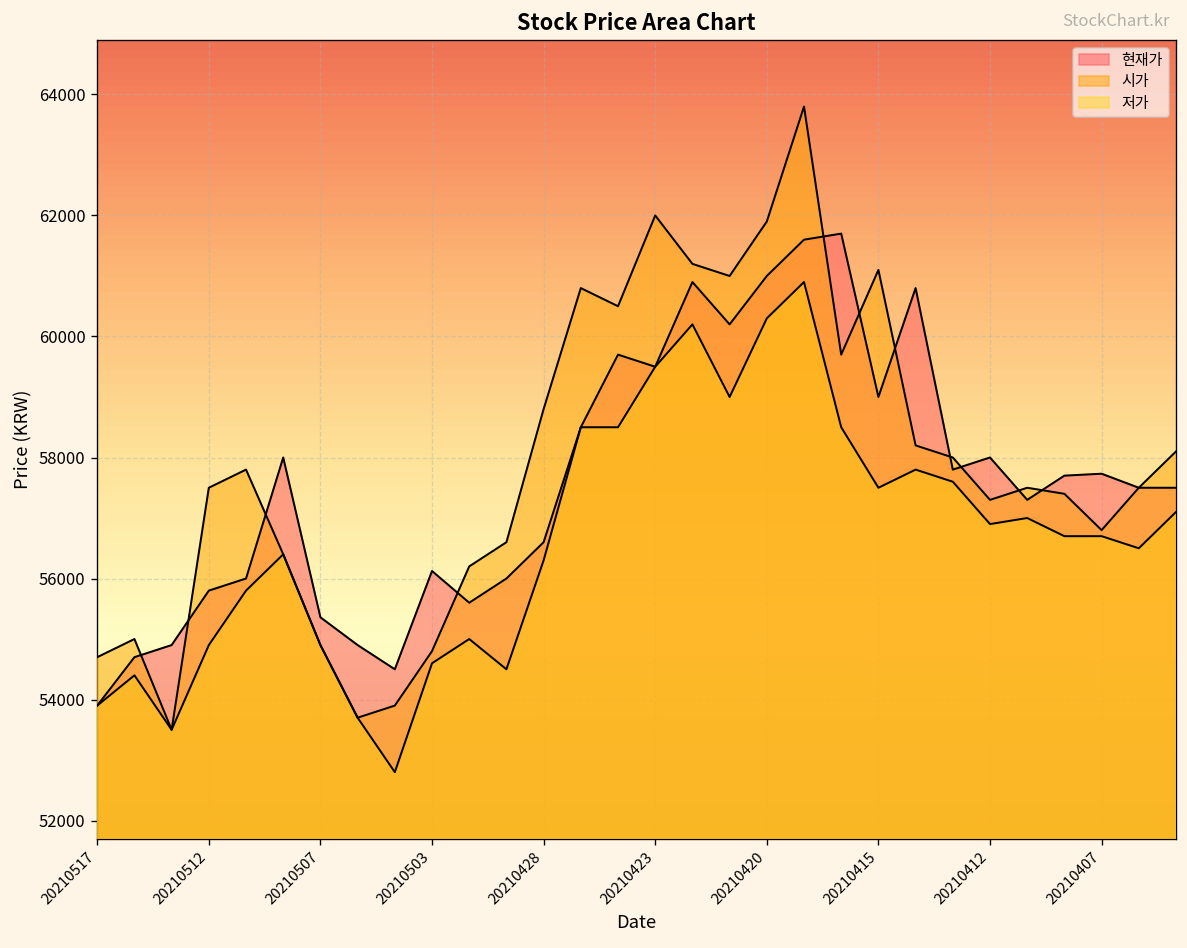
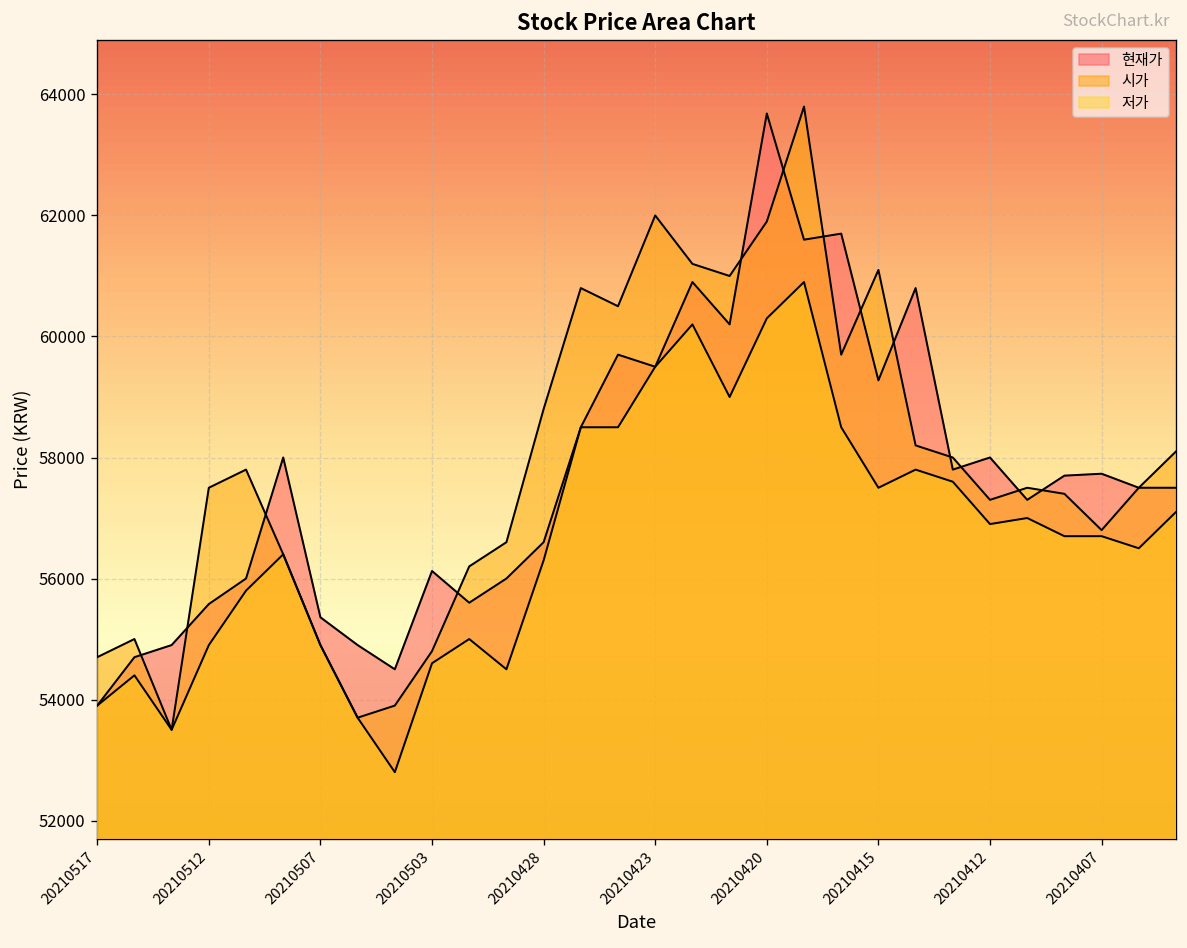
  {
    "현재가": {
-     "20210512": 55800,
+     "20210512": 55600,
      "20210507": 55400,
      "20210503": 56100,
      "20210428": 56600,
-     "20210420": 61000,
-     "20210415": 59000,
+     "20210420": 63700,
+     "20210415": 59300,
      "20210412": 58000,
      "20210407": 57700
    }
  }
